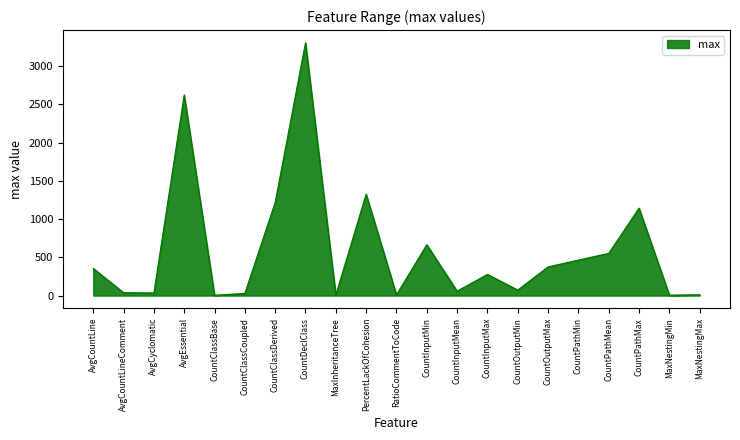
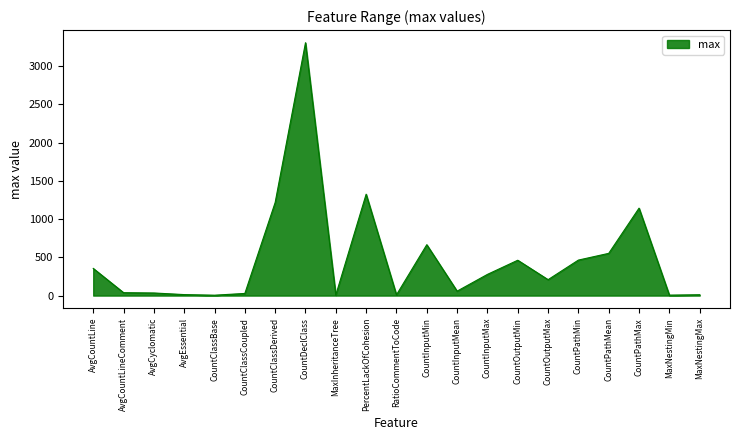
  {
    "AvgCountLine": 400,
    "AvgCountLineComment": 0,
    "AvgCyclomatic": 0,
-   "AvgEssential": 2600,
+   "AvgEssential": 0,
    "CountClassBase": 0,
    "CountClassCoupled": 0,
    "CountClassDerived": 1200,
    "CountDeclClass": 3300,
    "MaxInheritanceTree": 0,
    "PercentLackOfCohesion": 1300,
    "RatioCommentToCode": 0,
    "CountInputMin": 700,
    "CountInputMean": 100,
    "CountInputMax": 300,
-   "CountOutputMin": 100,
-   "CountOutputMax": 400,
+   "CountOutputMin": 500,
+   "CountOutputMax": 200,
    "CountPathMin": 500,
    "CountPathMean": 600,
    "CountPathMax": 1100,
    "MaxNestingMin": 0,
    "MaxNestingMax": 0
  }
